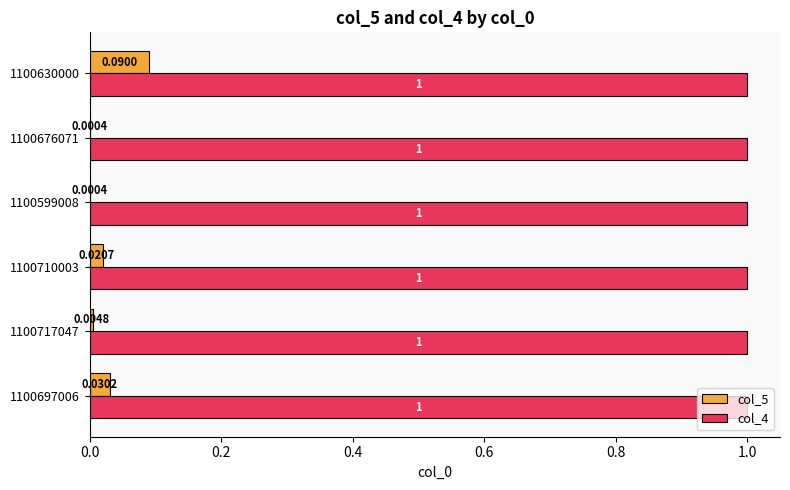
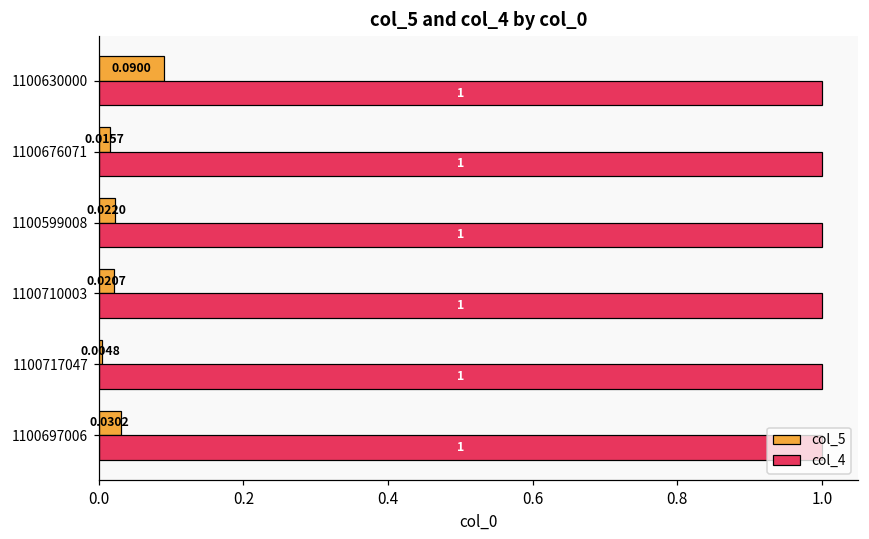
  {
    "col_5": {
      "1100630000": 0.0900,
-     "1100676071": 0.0004,
-     "1100599008": 0.0004,
+     "1100676071": 0.0157,
+     "1100599008": 0.0220,
      "1100710003": 0.0207,
      "1100717047": 0.0048,
      "1100697006": 0.0302
    },
    "col_4": {
      "1100630000": 1,
      "1100676071": 1,
      "1100599008": 1,
      "1100710003": 1,
      "1100717047": 1
    }
  }
